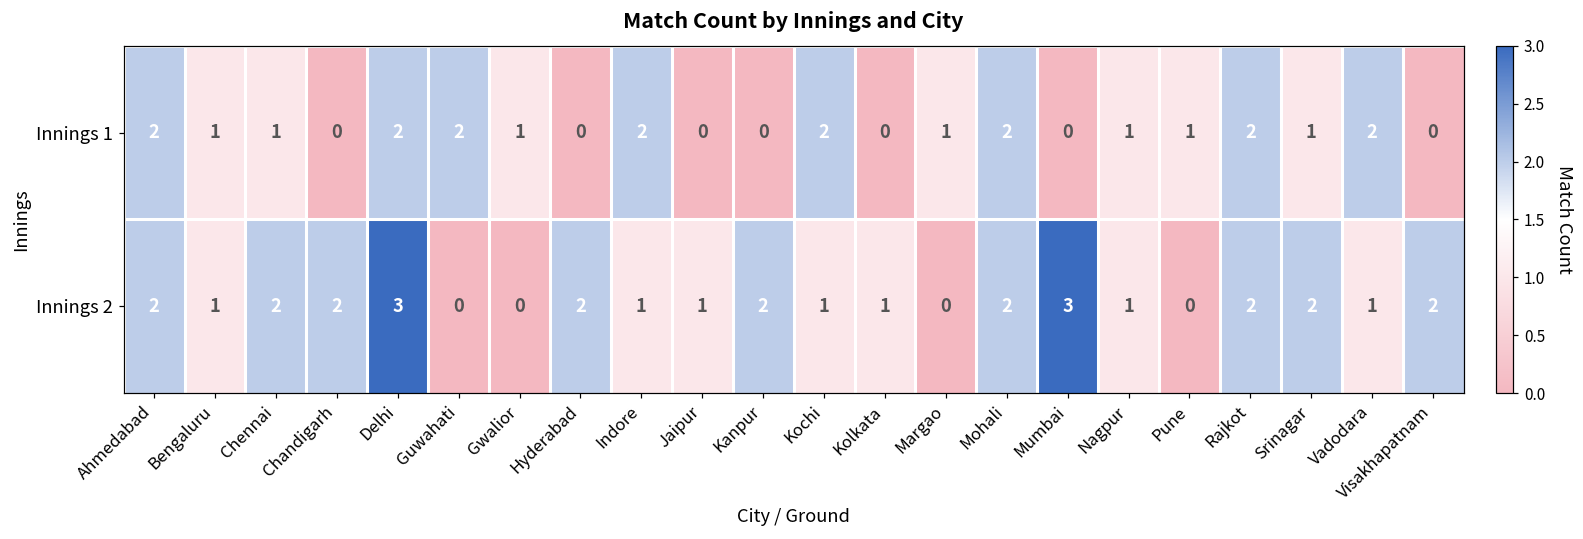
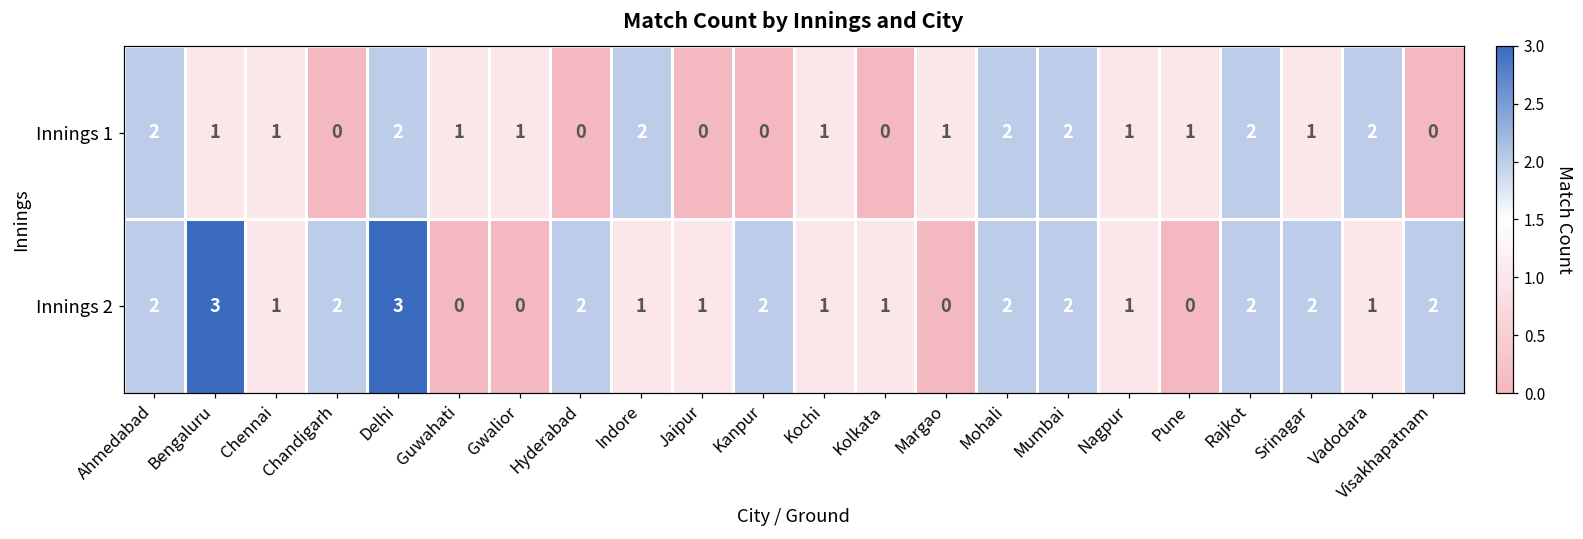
  {
    "Innings 1": {
      "Ahmedabad": 2,
      "Bengaluru": 1,
      "Chennai": 1,
      "Chandigarh": 0,
      "Delhi": 2,
-     "Guwahati": 2,
+     "Guwahati": 1,
      "Gwalior": 1,
      "Hyderabad": 0,
      "Indore": 2,
      "Jaipur": 0,
      "Kanpur": 0,
-     "Kochi": 2,
+     "Kochi": 1,
      "Kolkata": 0,
      "Margao": 1,
      "Mohali": 2,
-     "Mumbai": 0,
+     "Mumbai": 2,
      "Nagpur": 1,
      "Pune": 1,
      "Rajkot": 2,
      "Srinagar": 1,
      "Vadodara": 2,
      "Visakhapatnam": 0
    },
    "Innings 2": {
      "Ahmedabad": 2,
-     "Bengaluru": 1,
-     "Chennai": 2,
+     "Bengaluru": 3,
+     "Chennai": 1,
      "Chandigarh": 2,
      "Delhi": 3,
      "Guwahati": 0,
      "Gwalior": 0,
      "Hyderabad": 2,
      "Indore": 1,
      "Jaipur": 1,
      "Kanpur": 2,
      "Kochi": 1,
      "Kolkata": 1,
      "Margao": 0,
      "Mohali": 2,
-     "Mumbai": 3,
+     "Mumbai": 2,
      "Nagpur": 1,
      "Pune": 0,
      "Rajkot": 2,
      "Srinagar": 2,
      "Vadodara": 1,
      "Visakhapatnam": 2
    }
  }
